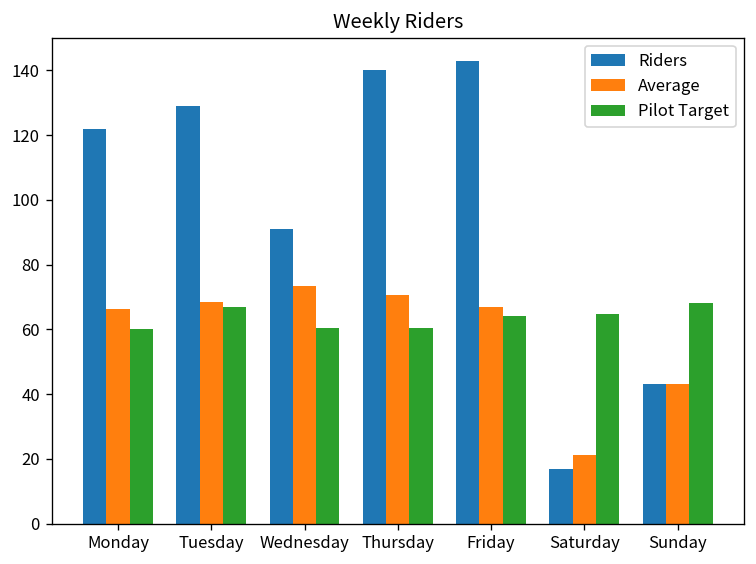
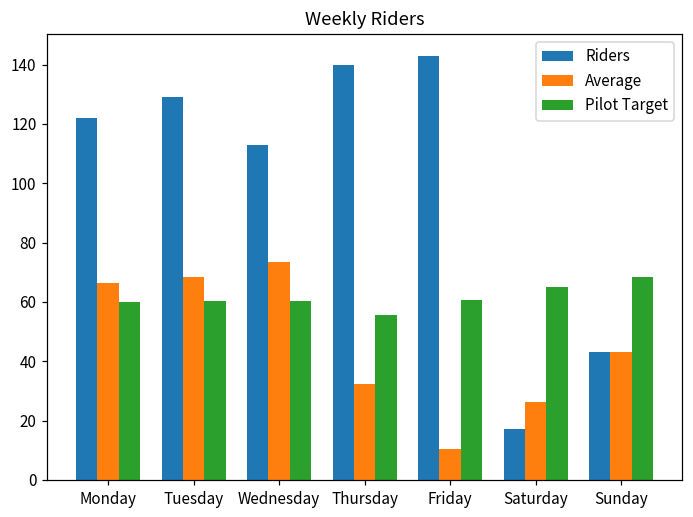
  {
    "Riders": {
      "Monday": 122,
      "Tuesday": 129,
-     "Wednesday": 91,
+     "Wednesday": 113,
      "Thursday": 140,
      "Friday": 143,
      "Saturday": 17,
      "Sunday": 43
    },
    "Average": {
      "Monday": 66,
      "Tuesday": 69,
      "Wednesday": 73,
-     "Thursday": 71,
-     "Friday": 67,
-     "Saturday": 21,
+     "Thursday": 32,
+     "Friday": 10,
+     "Saturday": 26,
      "Sunday": 43
    },
    "Pilot Target": {
      "Monday": 60,
-     "Tuesday": 67,
+     "Tuesday": 60,
      "Wednesday": 60,
-     "Thursday": 61,
-     "Friday": 64,
+     "Thursday": 56,
+     "Friday": 61,
      "Saturday": 65,
      "Sunday": 68
    }
  }
